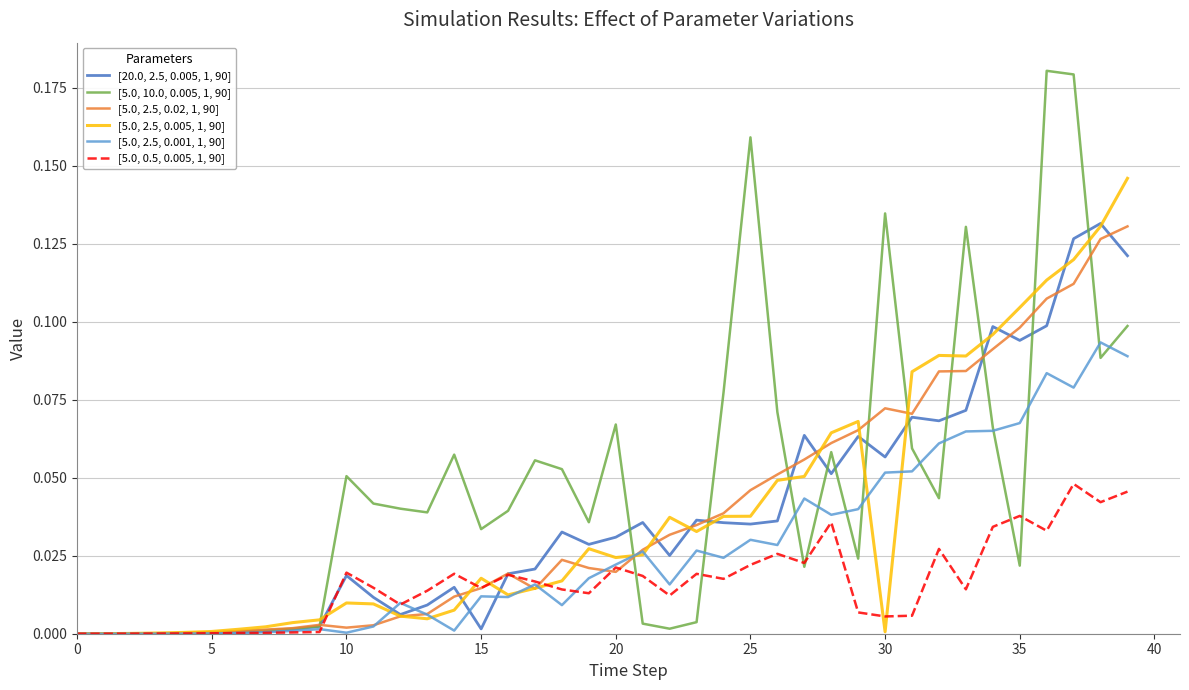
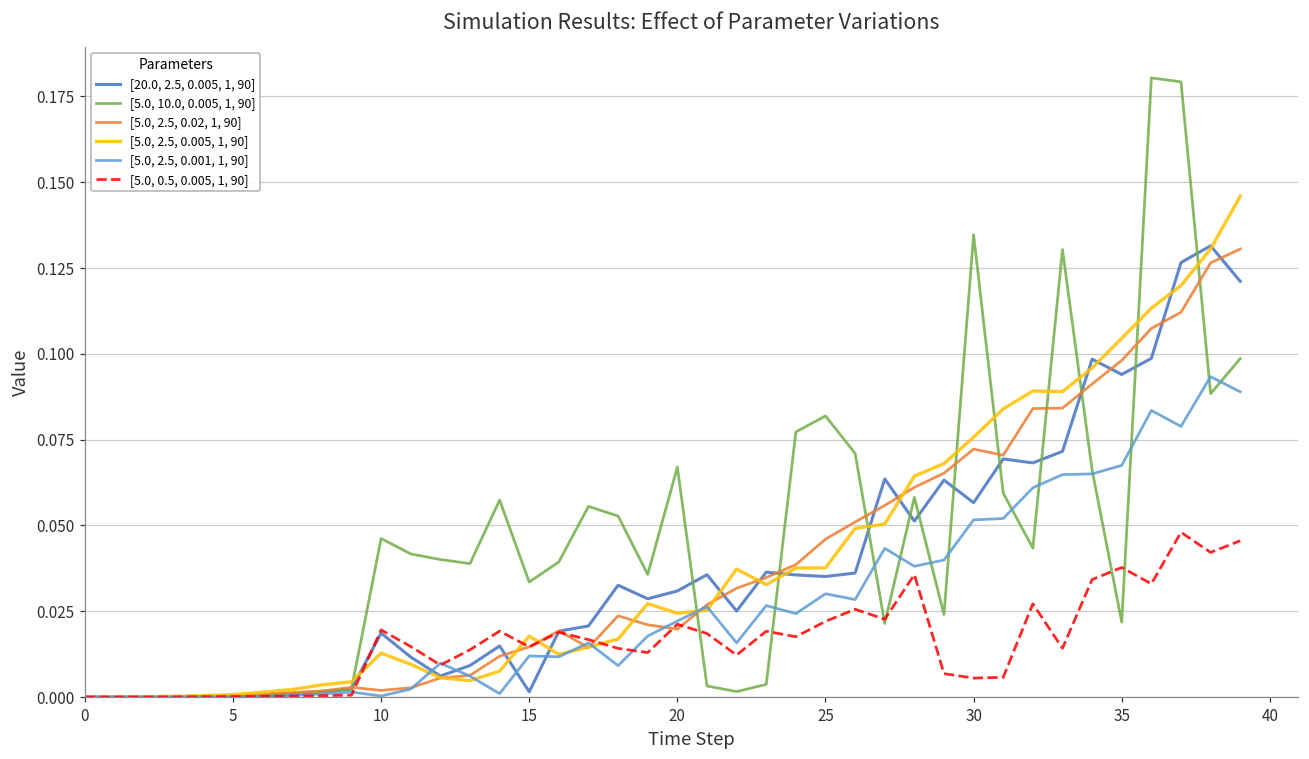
  {
    "[5.0, 10.0, 0.005, 1, 90]": {
-     "10": 0.051,
+     "10": 0.046,
      "15": 0.034,
      "20": 0.067,
-     "25": 0.159,
+     "25": 0.082,
      "30": 0.135,
      "35": 0.022
    },
    "[5.0, 2.5, 0.02, 1, 90]": {
      "10": 0.002,
      "20": 0.020,
      "25": 0.046,
      "30": 0.072,
      "35": 0.098
    },
    "[5.0, 2.5, 0.005, 1, 90]": {
-     "10": 0.010,
+     "10": 0.013,
      "15": 0.018,
      "20": 0.024,
      "25": 0.038,
-     "30": 0.001,
+     "30": 0.076,
      "35": 0.105
    },
    "[5.0, 0.5, 0.005, 1, 90]": {
      "10": 0.020,
      "20": 0.021,
      "25": 0.022,
      "30": 0.006,
      "35": 0.038
    }
  }
